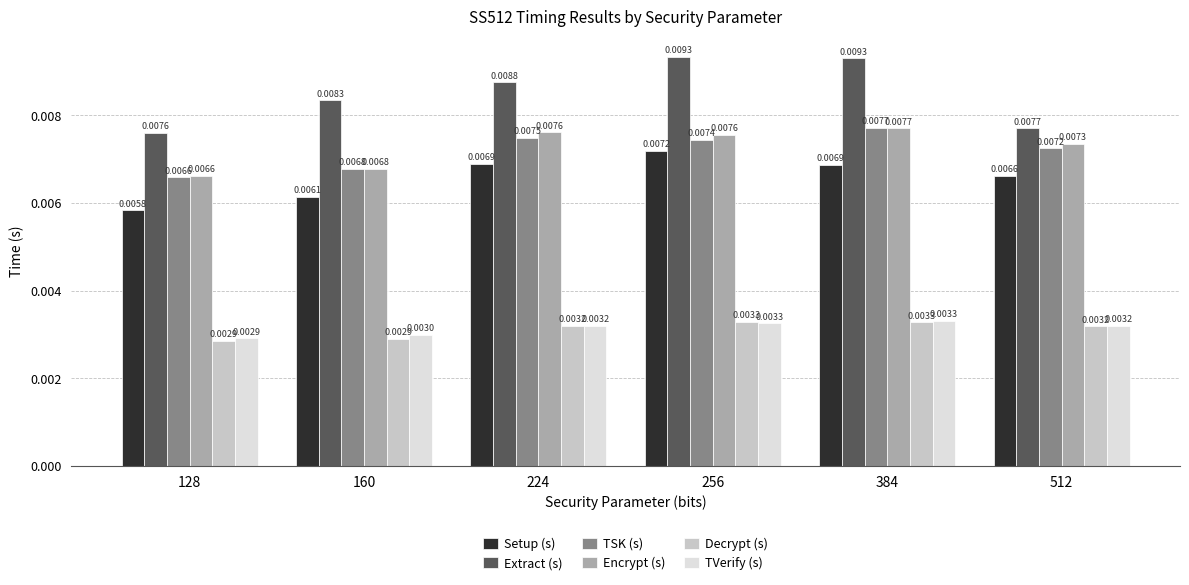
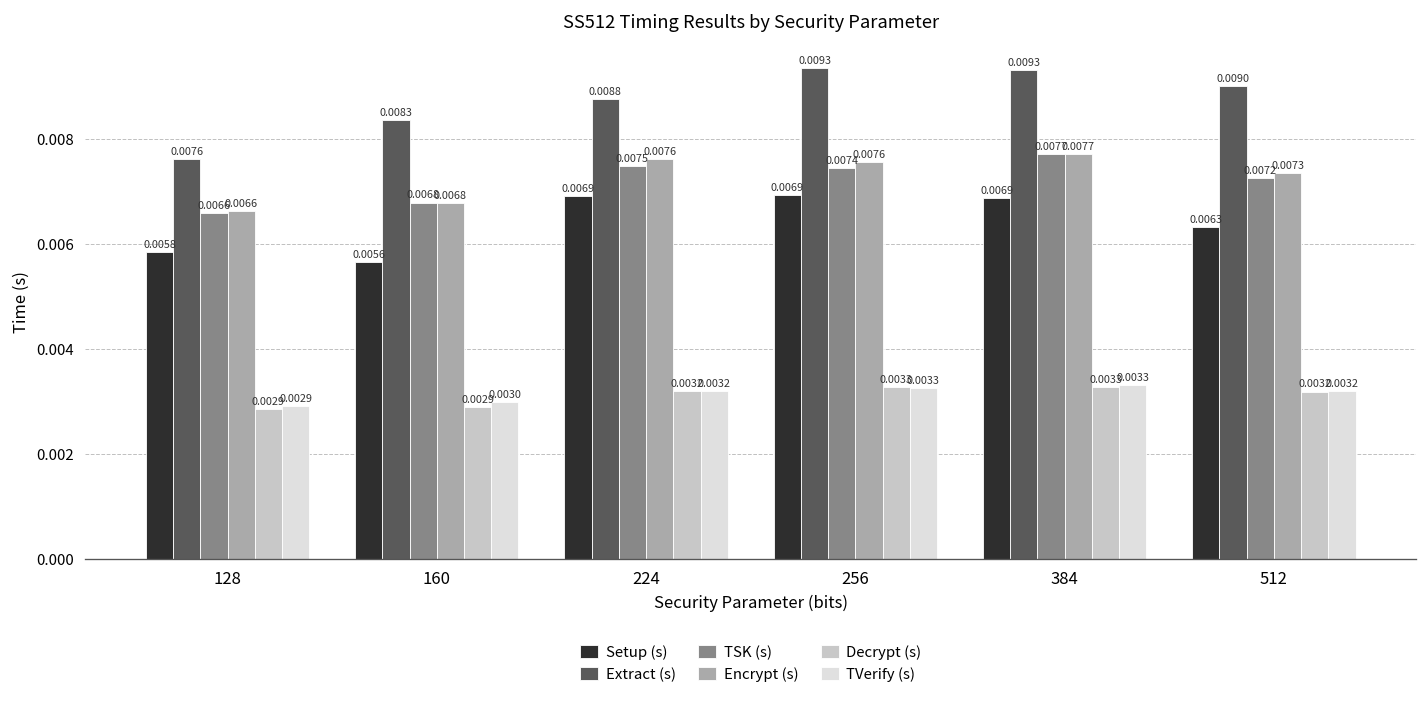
  {
    "Setup (s)": {
      "128": 0.0058,
-     "160": 0.0061,
+     "160": 0.0056,
      "224": 0.0069,
-     "256": 0.0072,
+     "256": 0.0069,
      "384": 0.0069,
-     "512": 0.0066
+     "512": 0.0063
    },
    "Extract (s)": {
      "128": 0.0076,
      "160": 0.0083,
      "224": 0.0088,
      "256": 0.0093,
      "384": 0.0093,
-     "512": 0.0077
+     "512": 0.0090
    }
  }
